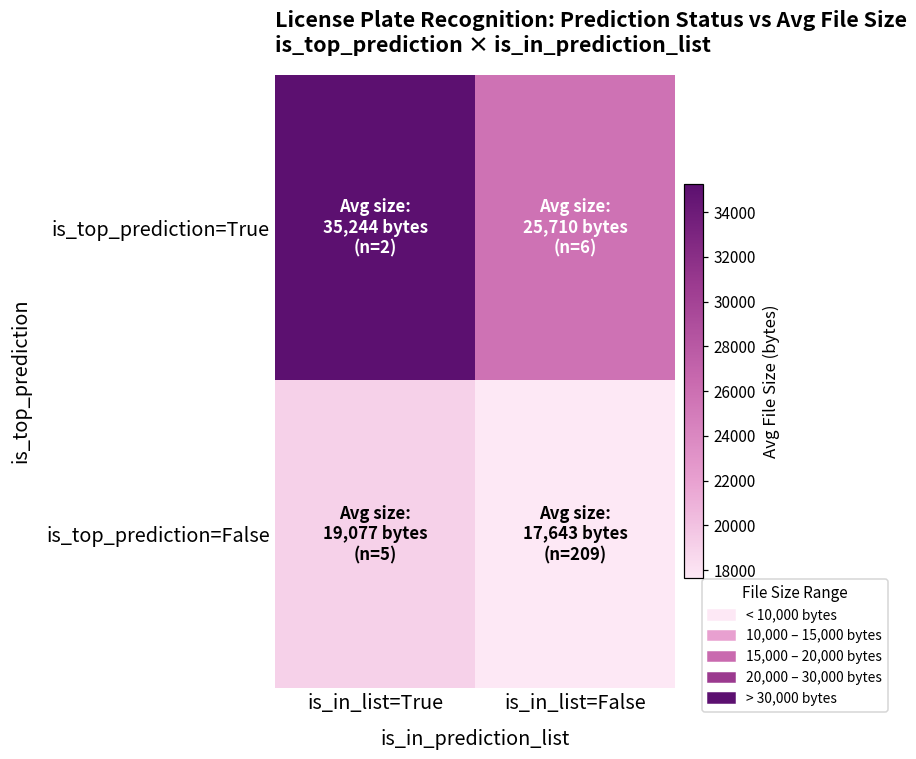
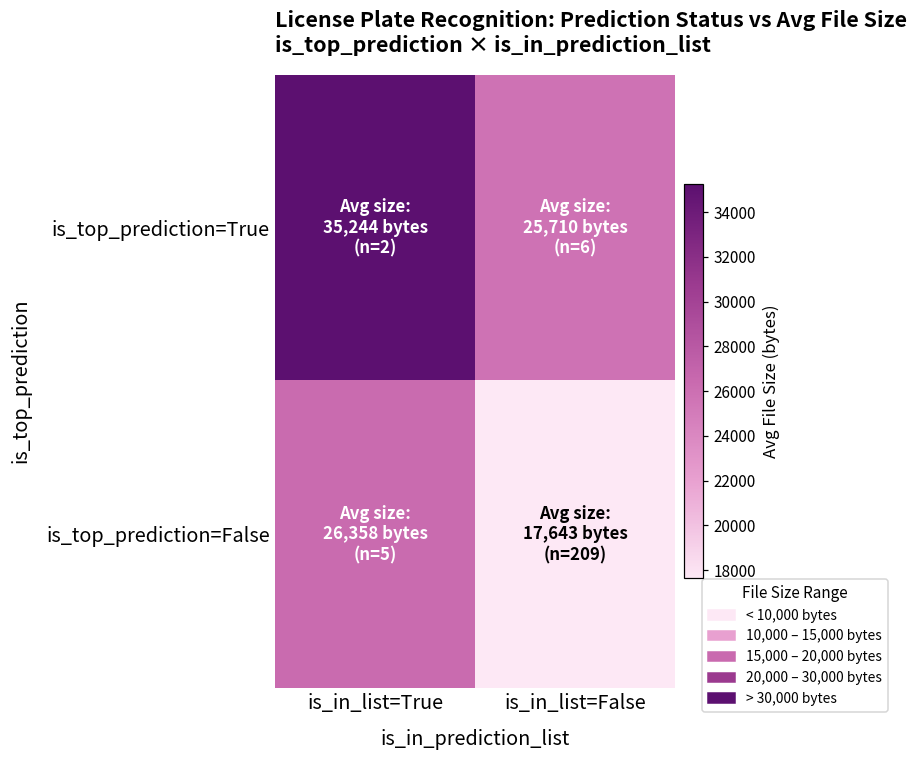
  {
    "is_top_prediction=False": {
-     "is_in_list=True": "19,077"
+     "is_in_list=True": "26,358"
    }
  }
